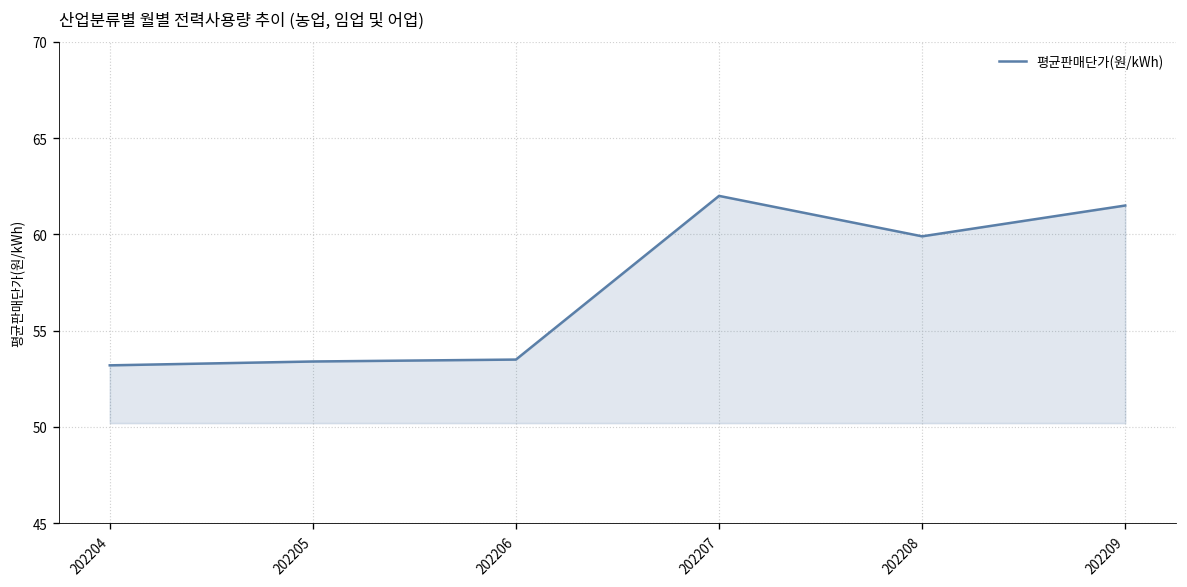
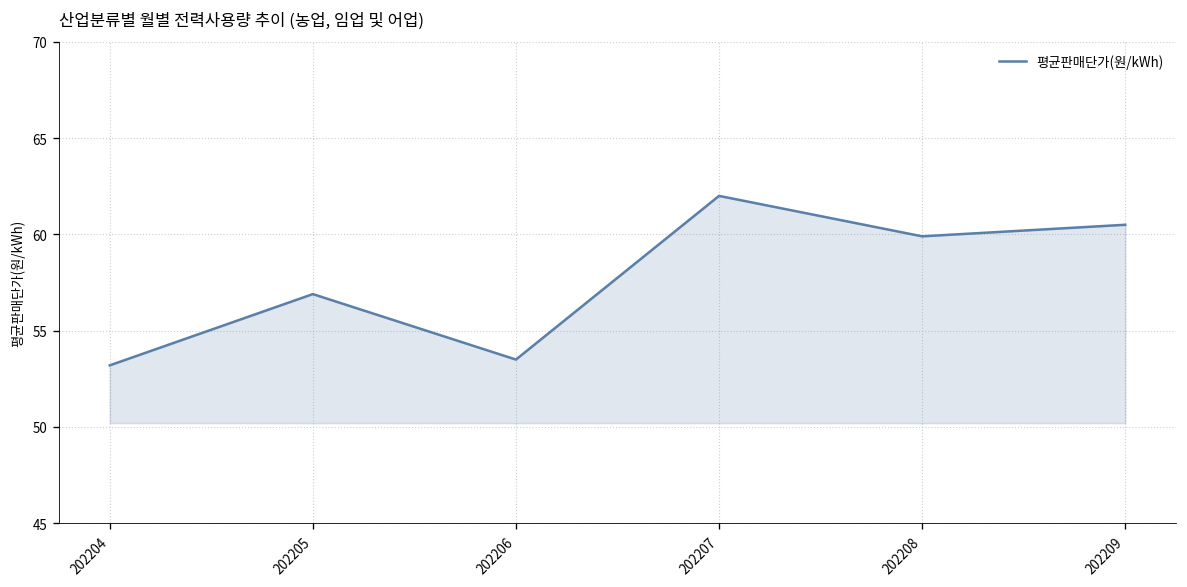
  {
    "202204": 53.2,
-   "202205": 53.4,
+   "202205": 56.9,
    "202206": 53.5,
    "202207": 62.0,
    "202208": 59.9,
-   "202209": 61.5
+   "202209": 60.5
  }
